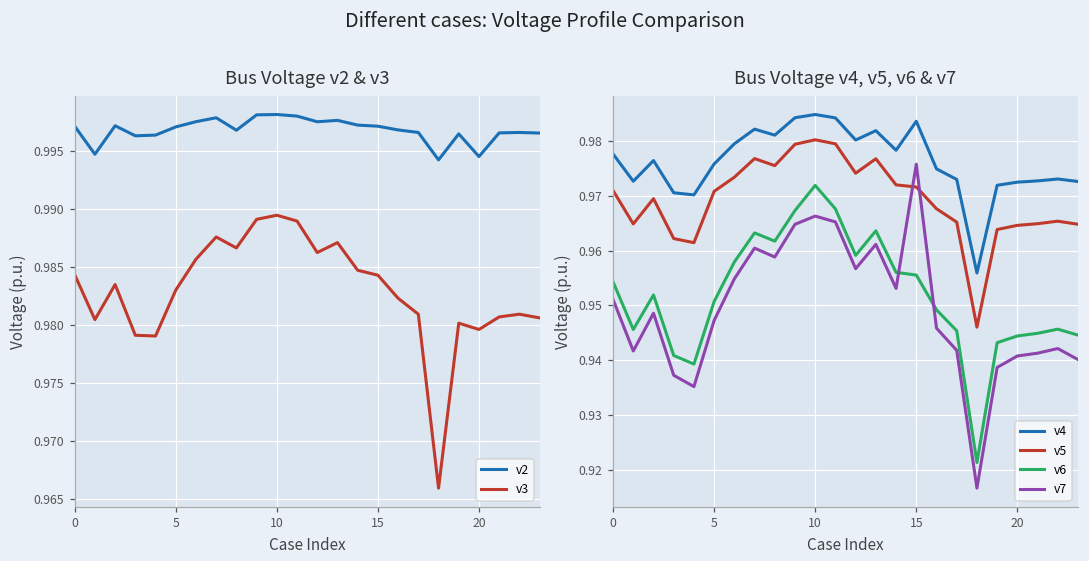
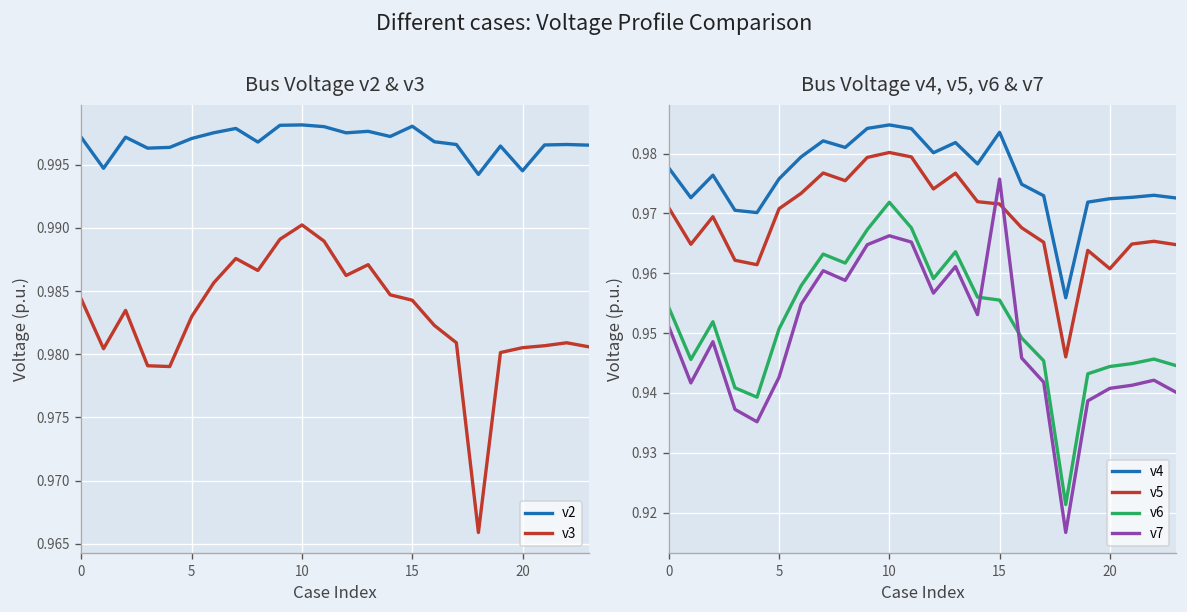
  {
    "Bus Voltage v2 & v3": {
      "v2": {
        "0": 0.9971,
        "5": 0.9971,
        "10": 0.9981,
-       "15": 0.9971,
+       "15": 0.9980,
        "20": 0.9945
      },
      "v3": {
        "0": 0.9843,
        "5": 0.9830,
-       "10": 0.9894,
+       "10": 0.9902,
        "15": 0.9843,
-       "20": 0.9796
+       "20": 0.9805
      }
    },
    "Bus Voltage v4, v5, v6 & v7": {
      "v4": {
        "0": 0.978,
        "5": 0.976,
        "10": 0.985,
        "15": 0.984,
        "20": 0.972
      },
      "v5": {
        "0": 0.971,
        "5": 0.971,
        "10": 0.980,
        "15": 0.972,
-       "20": 0.965
+       "20": 0.961
      },
      "v6": {
        "0": 0.954,
        "5": 0.951,
        "10": 0.972,
        "15": 0.956,
        "20": 0.944
      },
      "v7": {
        "0": 0.951,
-       "5": 0.947,
+       "5": 0.943,
        "10": 0.966,
        "15": 0.976,
        "20": 0.941
      }
    }
  }
